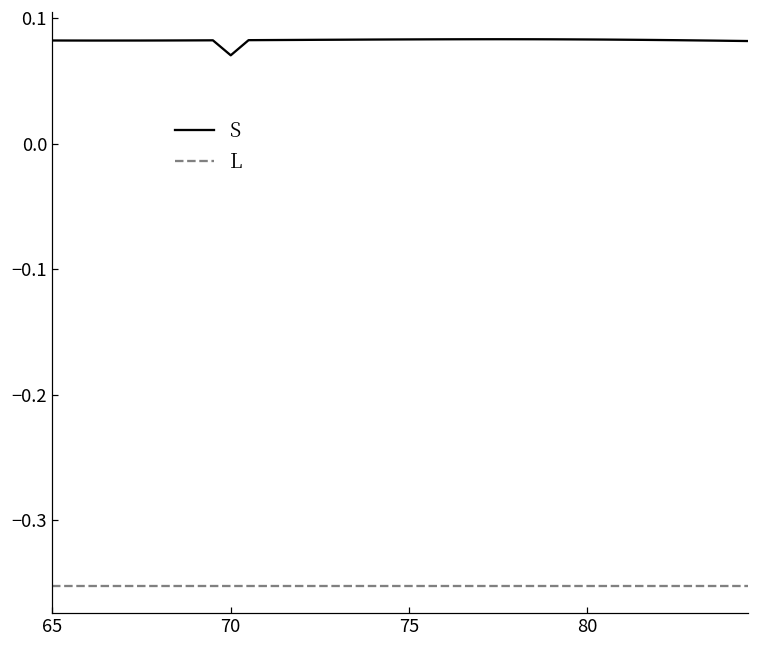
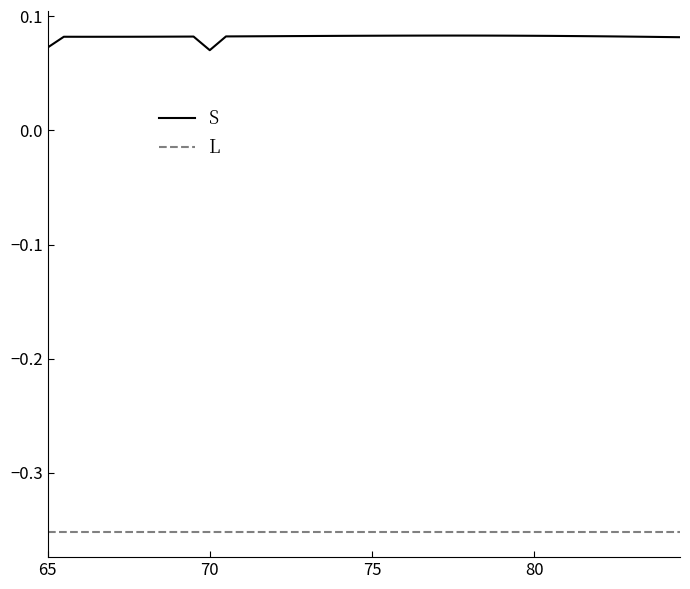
  {
    "S": {
-     "65": 0.082,
+     "65": 0.073,
      "70": 0.070,
      "75": 0.083,
      "80": 0.083
    },
    "L": {
      "65": -0.352,
      "70": -0.352,
      "75": -0.352,
      "80": -0.352
    }
  }
